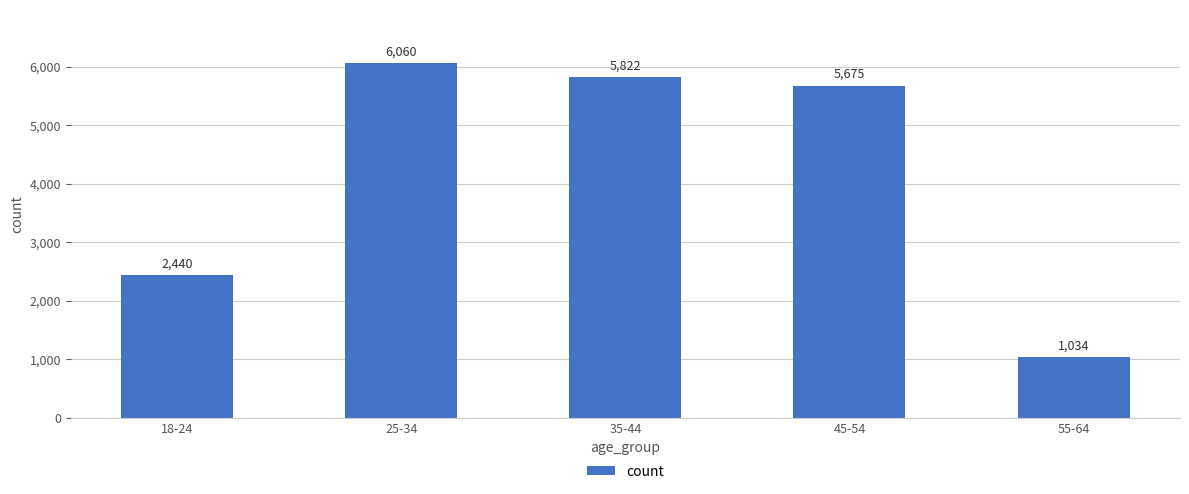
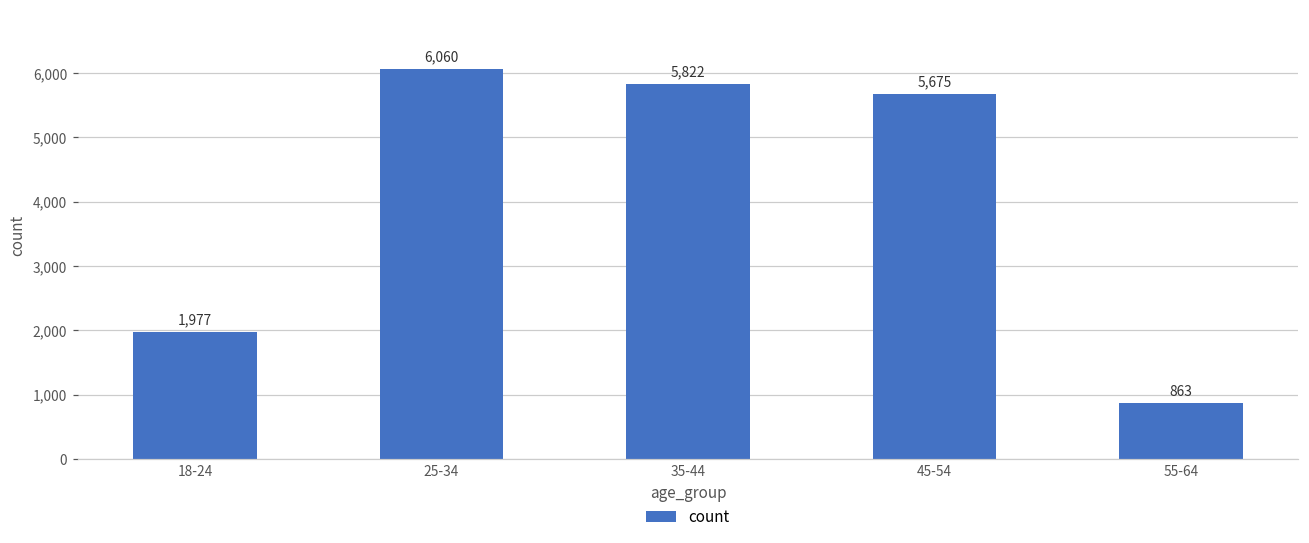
  {
-   "18-24": "2,440",
+   "18-24": "1,977",
    "25-34": "6,060",
    "35-44": "5,822",
    "45-54": "5,675",
-   "55-64": "1,034"
+   "55-64": "863"
  }
